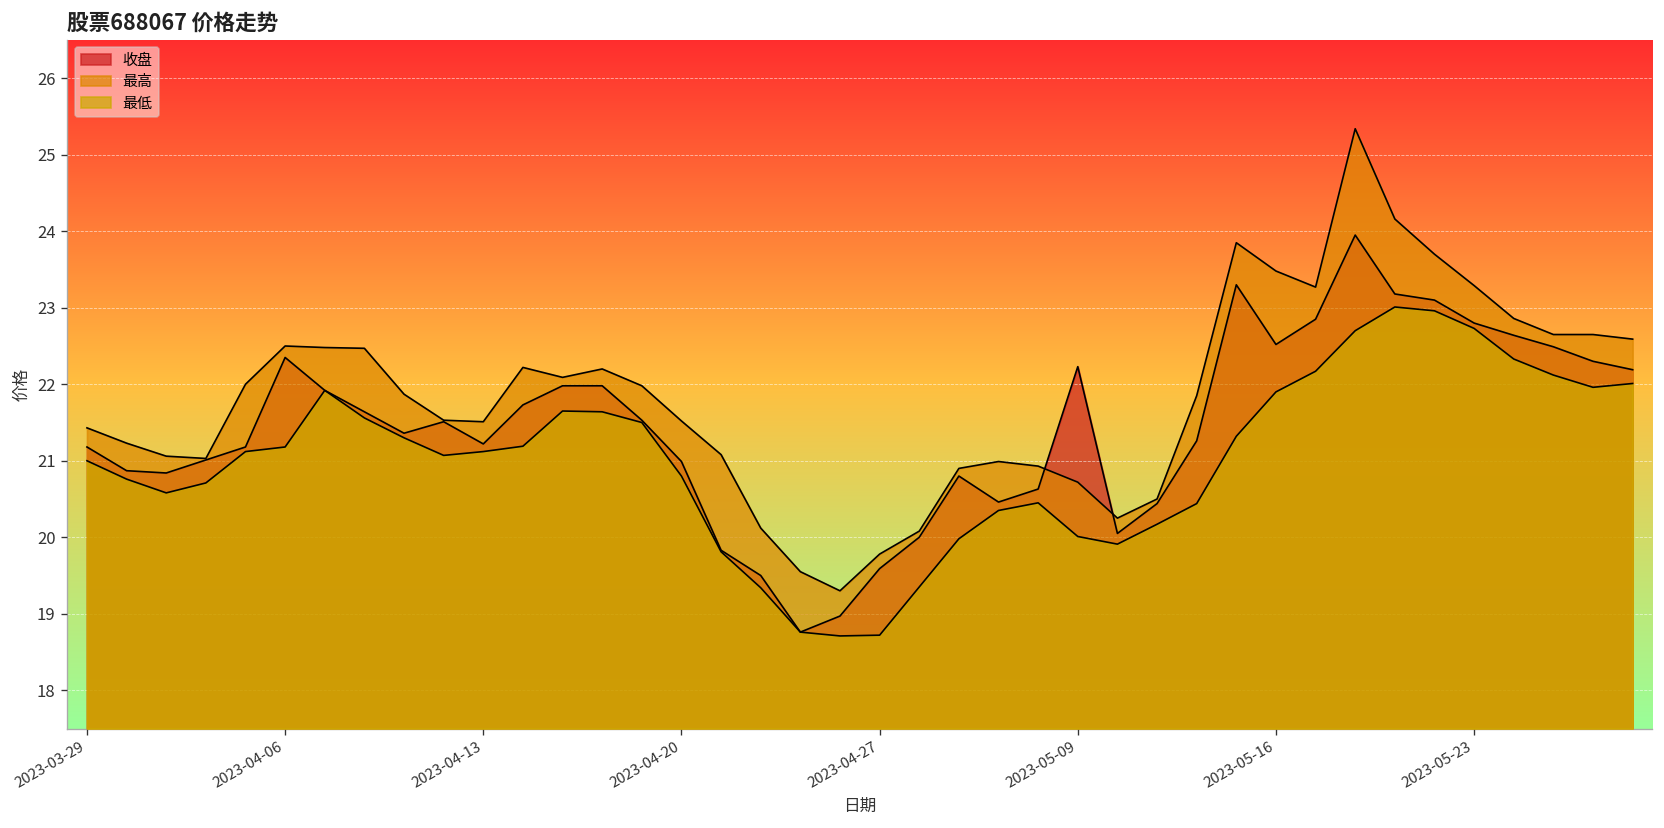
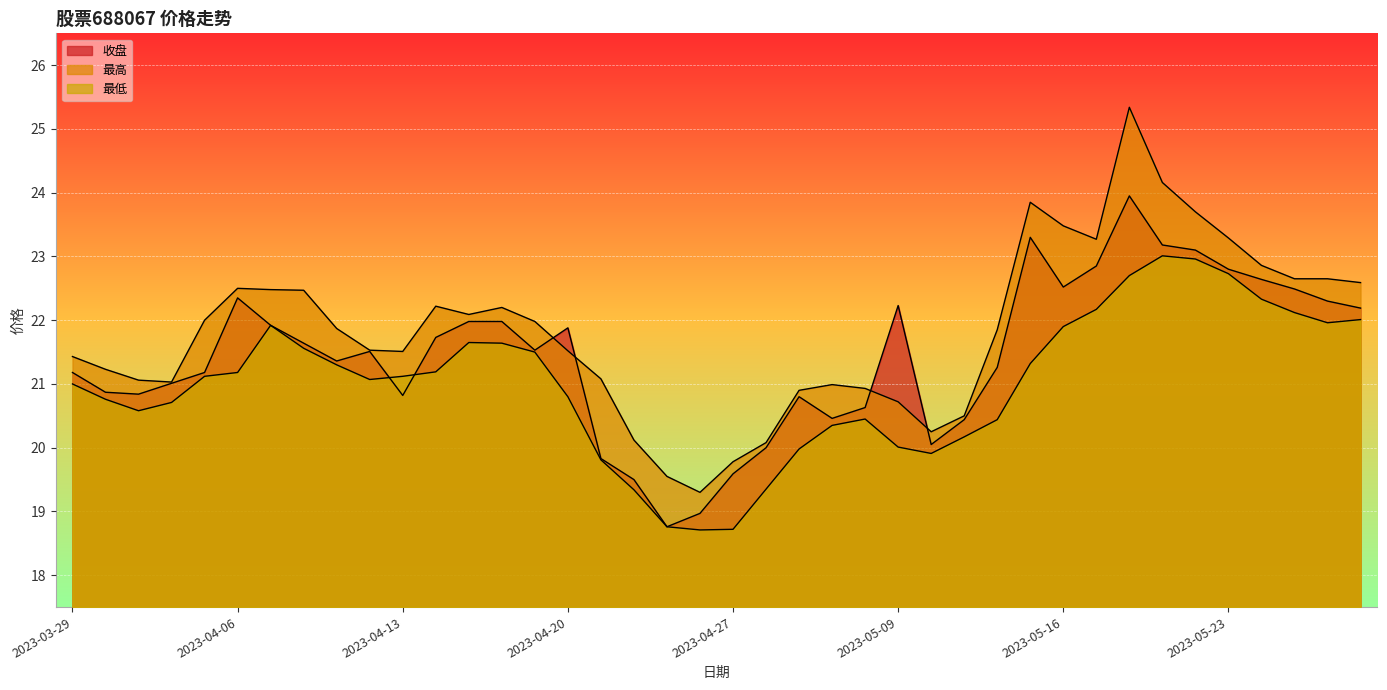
  {
    "收盘": {
      "2023-03-29": 21.2,
      "2023-04-06": 22.4,
-     "2023-04-13": 21.2,
-     "2023-04-20": 21.0,
+     "2023-04-13": 20.8,
+     "2023-04-20": 21.9,
      "2023-04-27": 19.6,
      "2023-05-09": 22.2,
      "2023-05-16": 22.5,
      "2023-05-23": 22.8
    }
  }
